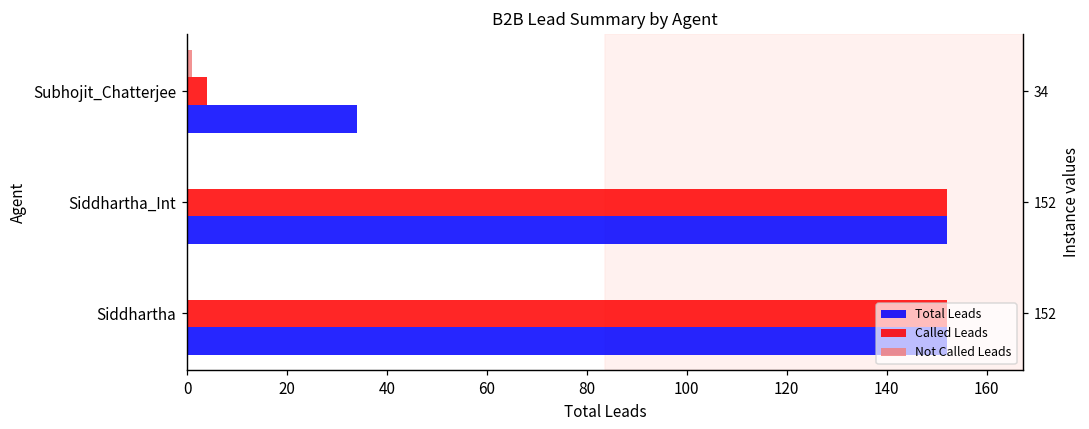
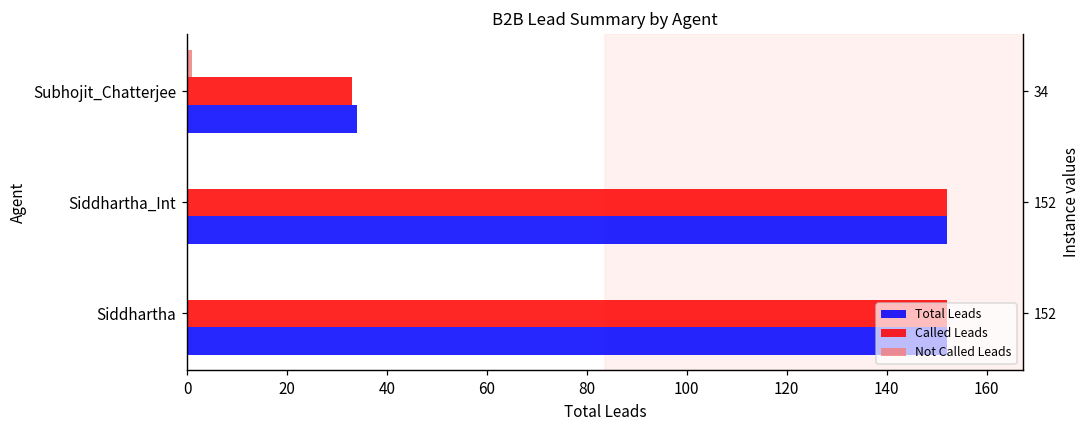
  {
    "Called Leads": {
-     "Subhojit_Chatterjee": 4,
+     "Subhojit_Chatterjee": 33,
      "Siddhartha_Int": 152
    }
  }
